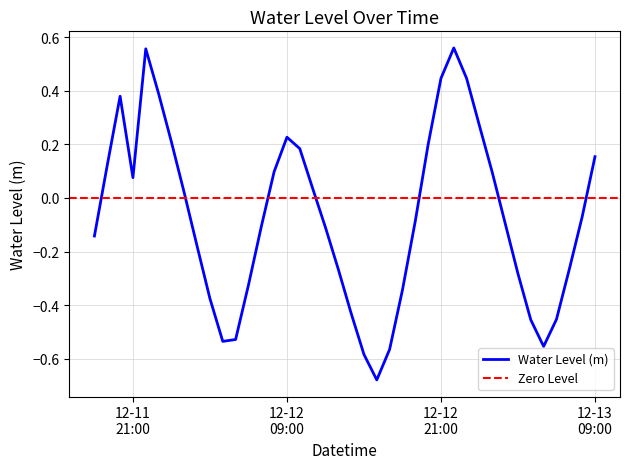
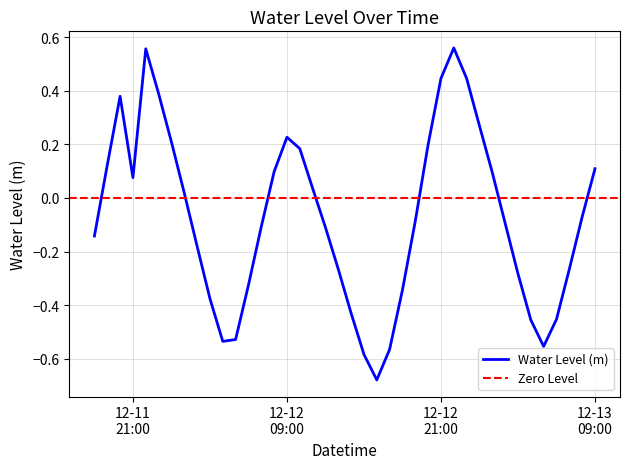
  {
    "12-11 21:00": 0.08,
    "12-12 09:00": 0.23,
    "12-12 21:00": 0.45,
-   "12-13 09:00": 0.15
+   "12-13 09:00": 0.11
  }
